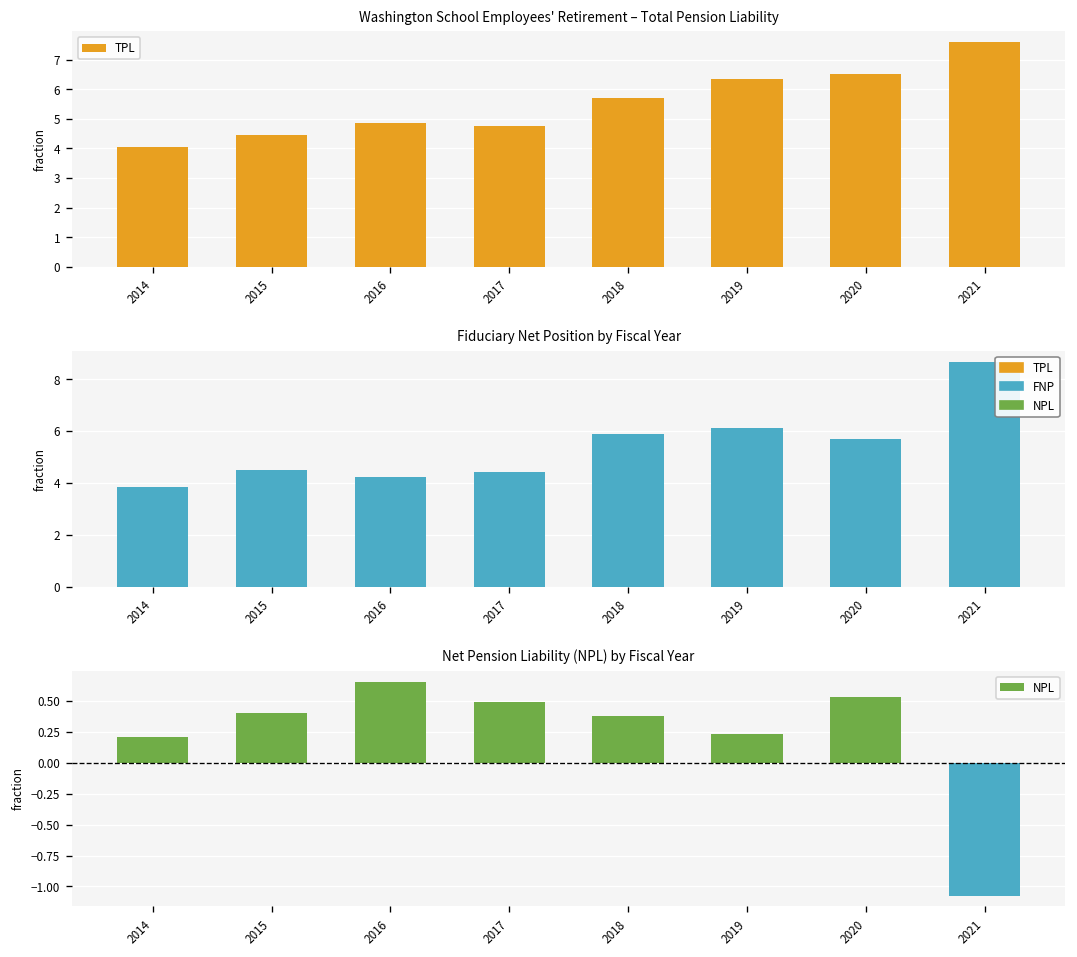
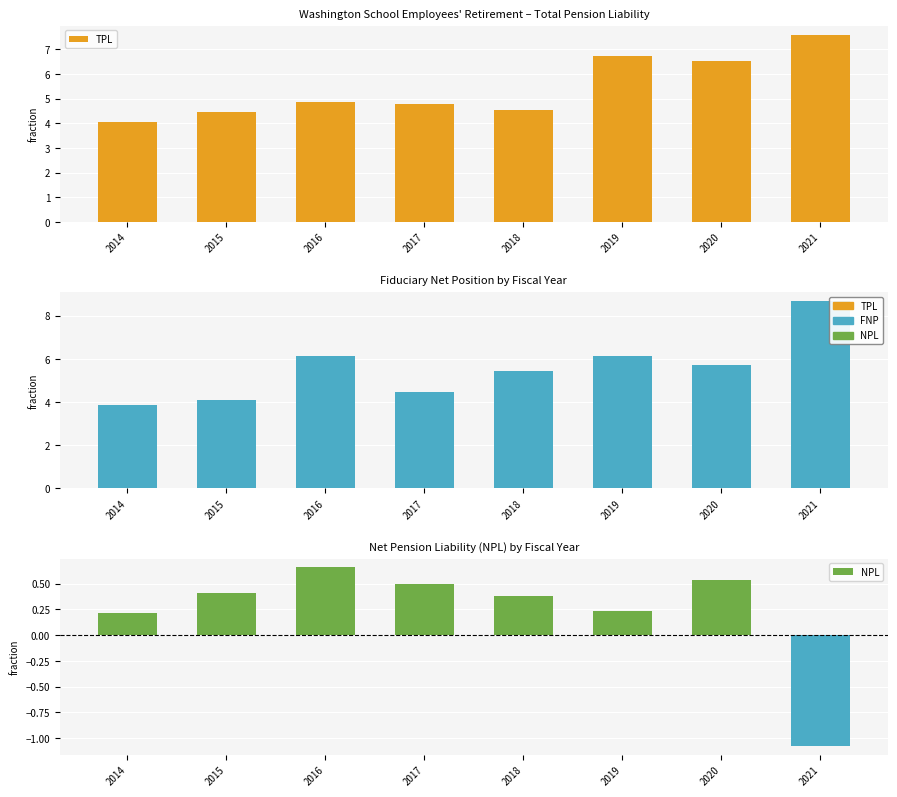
  {
    "Washington School Employees' Retirement – Total Pension Liability": {
      "2014": 4.1,
      "2015": 4.5,
      "2016": 4.9,
      "2017": 4.8,
-     "2018": 5.7,
-     "2019": 6.4,
+     "2018": 4.5,
+     "2019": 6.7,
      "2020": 6.5,
      "2021": 7.6
    },
    "Fiduciary Net Position by Fiscal Year": {
      "2014": 3.9,
-     "2015": 4.5,
-     "2016": 4.2,
+     "2015": 4.1,
+     "2016": 6.1,
      "2017": 4.4,
-     "2018": 5.9,
+     "2018": 5.4,
      "2019": 6.1,
      "2020": 5.7,
      "2021": 8.7
    },
    "Net Pension Liability (NPL) by Fiscal Year": {
      "2014": 0.21,
      "2015": 0.41,
      "2016": 0.66,
      "2017": 0.49,
      "2018": 0.38,
      "2019": 0.23,
      "2020": 0.53,
      "2021": -1.07
    }
  }
